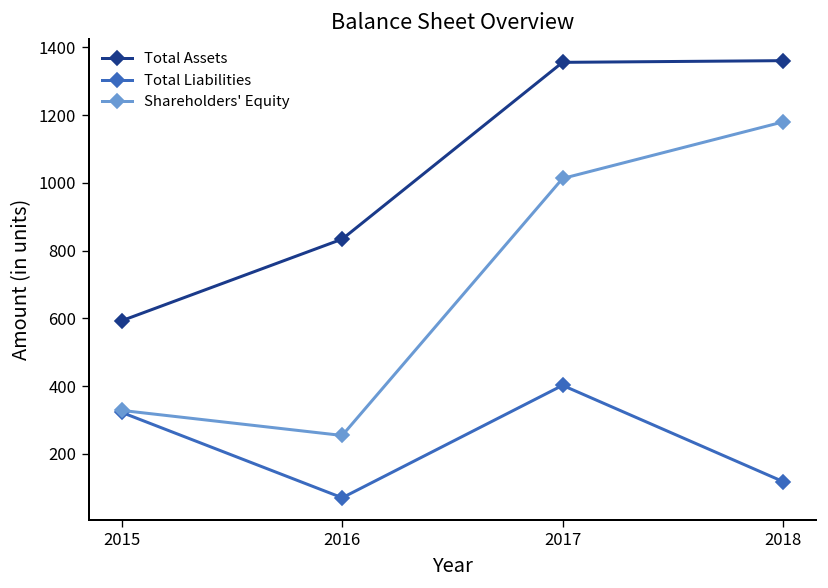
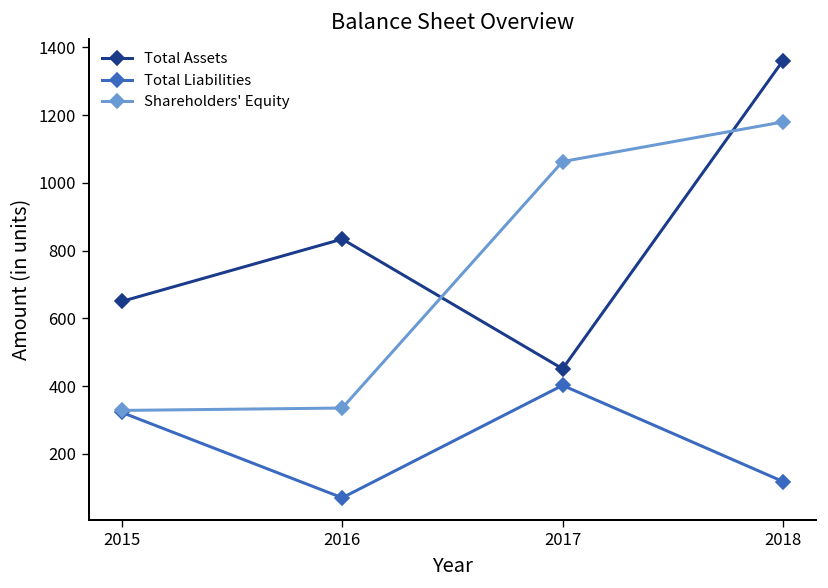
  {
    "Total Assets": {
-     "2015": 590,
+     "2015": 650,
      "2016": 830,
-     "2017": 1360,
+     "2017": 450,
      "2018": 1360
    },
    "Total Liabilities": {
      "2016": 70,
      "2017": 400,
      "2018": 120
    },
    "Shareholders' Equity": {
-     "2016": 250,
-     "2017": 1010,
+     "2016": 340,
+     "2017": 1060,
      "2018": 1180
    }
  }
